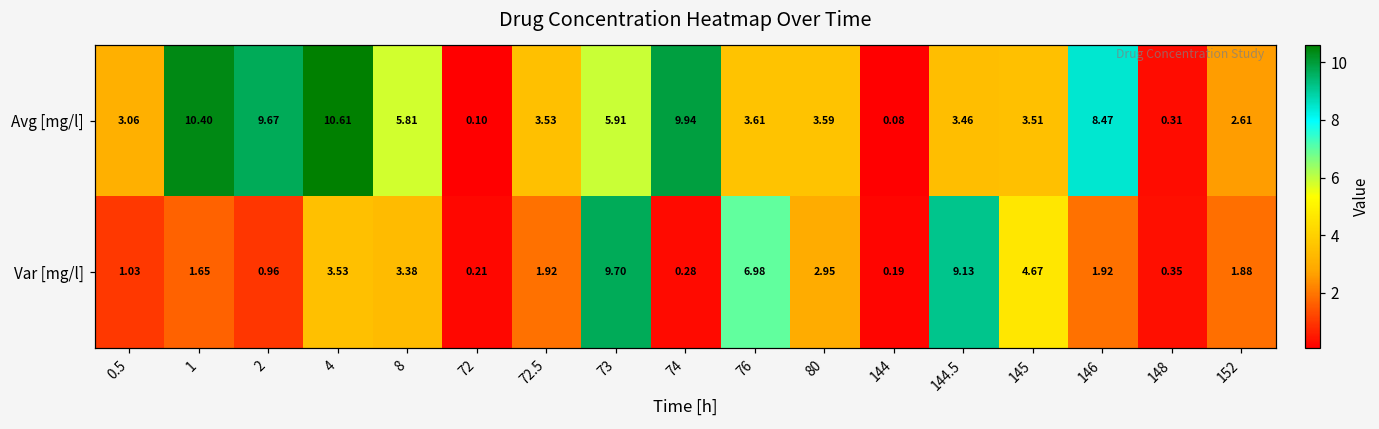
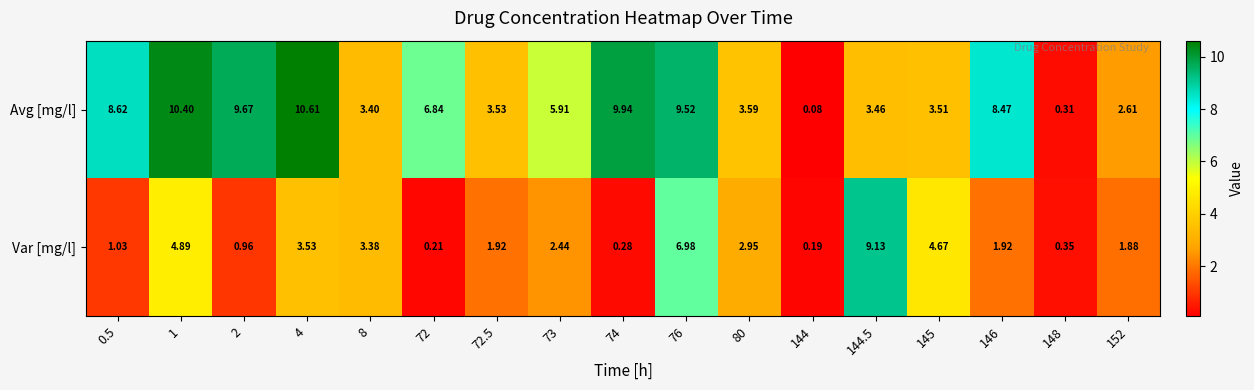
  {
    "Avg [mg/l]": {
-     "0.5": 3.06,
+     "0.5": 8.62,
      "1": 10.40,
      "2": 9.67,
      "4": 10.61,
-     "8": 5.81,
-     "72": 0.10,
+     "8": 3.40,
+     "72": 6.84,
      "72.5": 3.53,
      "73": 5.91,
      "74": 9.94,
-     "76": 3.61,
+     "76": 9.52,
      "80": 3.59,
      "144": 0.08,
      "144.5": 3.46,
      "145": 3.51,
      "146": 8.47,
      "152": 2.61
    },
    "Var [mg/l]": {
      "0.5": 1.03,
-     "1": 1.65,
+     "1": 4.89,
      "2": 0.96,
      "4": 3.53,
      "8": 3.38,
      "72": 0.21,
      "72.5": 1.92,
-     "73": 9.70,
+     "73": 2.44,
      "74": 0.28,
      "76": 6.98,
      "80": 2.95,
      "144": 0.19,
      "144.5": 9.13,
      "145": 4.67,
      "146": 1.92,
      "148": 0.35,
      "152": 1.88
    }
  }
